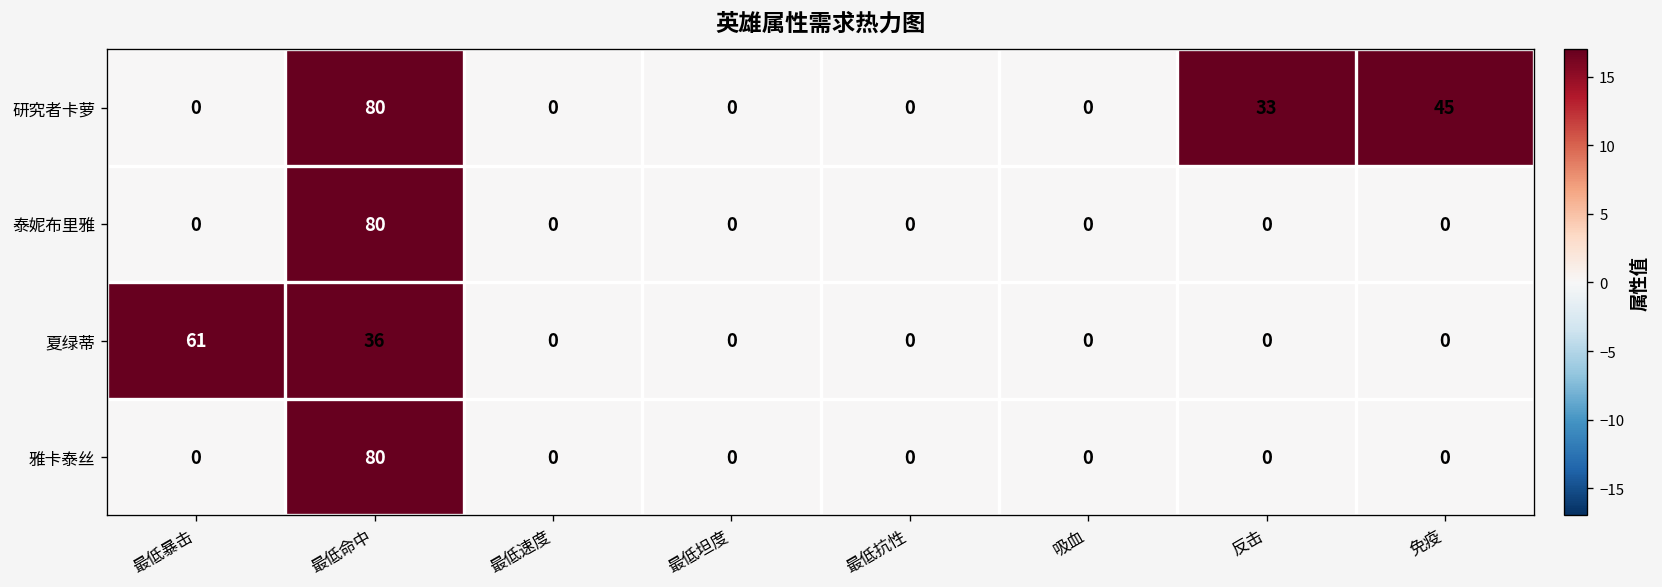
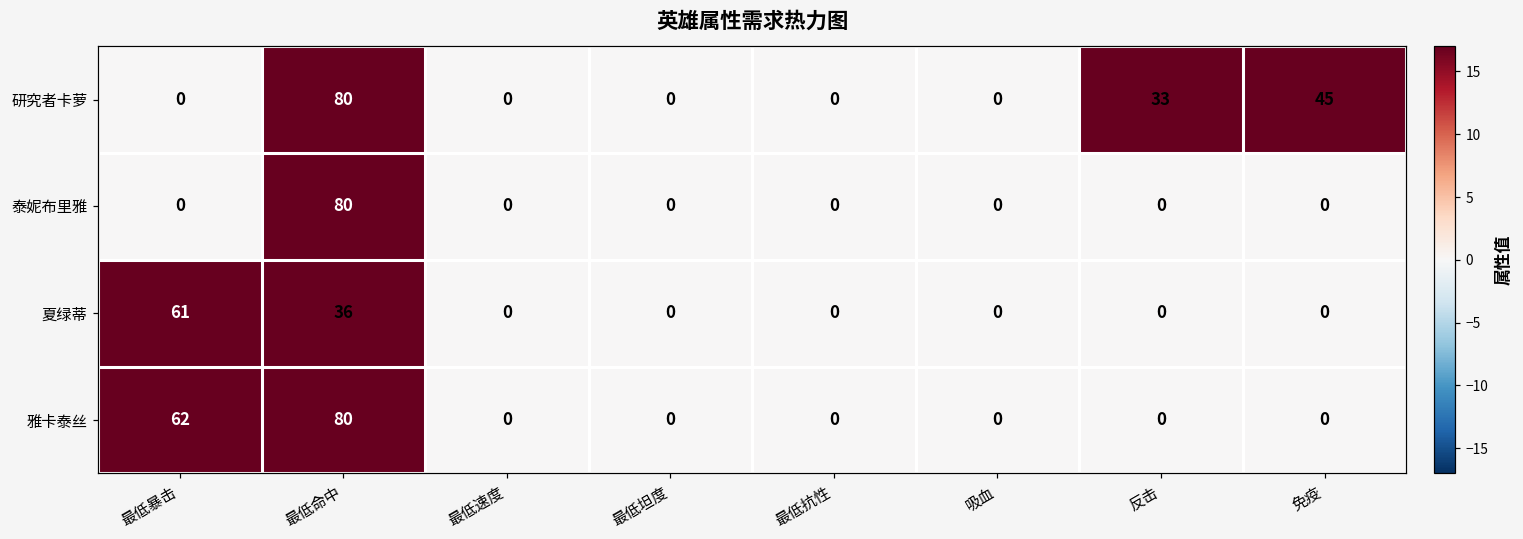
  {
    "研究者卡萝": {
      "最低暴击": 0,
      "最低命中": 80,
      "最低速度": 0,
      "最低坦度": 0,
      "最低抗性": 0,
      "吸血": 0,
      "反击": 33,
      "免疫": 45
    },
    "泰妮布里雅": {
      "最低暴击": 0,
      "最低命中": 80,
      "最低速度": 0,
      "最低坦度": 0,
      "最低抗性": 0,
      "吸血": 0,
      "反击": 0,
      "免疫": 0
    },
    "夏绿蒂": {
      "最低暴击": 61,
      "最低命中": 36,
      "最低速度": 0,
      "最低坦度": 0,
      "最低抗性": 0,
      "吸血": 0,
      "反击": 0,
      "免疫": 0
    },
    "雅卡泰丝": {
-     "最低暴击": 0,
+     "最低暴击": 62,
      "最低命中": 80,
      "最低速度": 0,
      "最低坦度": 0,
      "最低抗性": 0,
      "吸血": 0,
      "反击": 0,
      "免疫": 0
    }
  }
